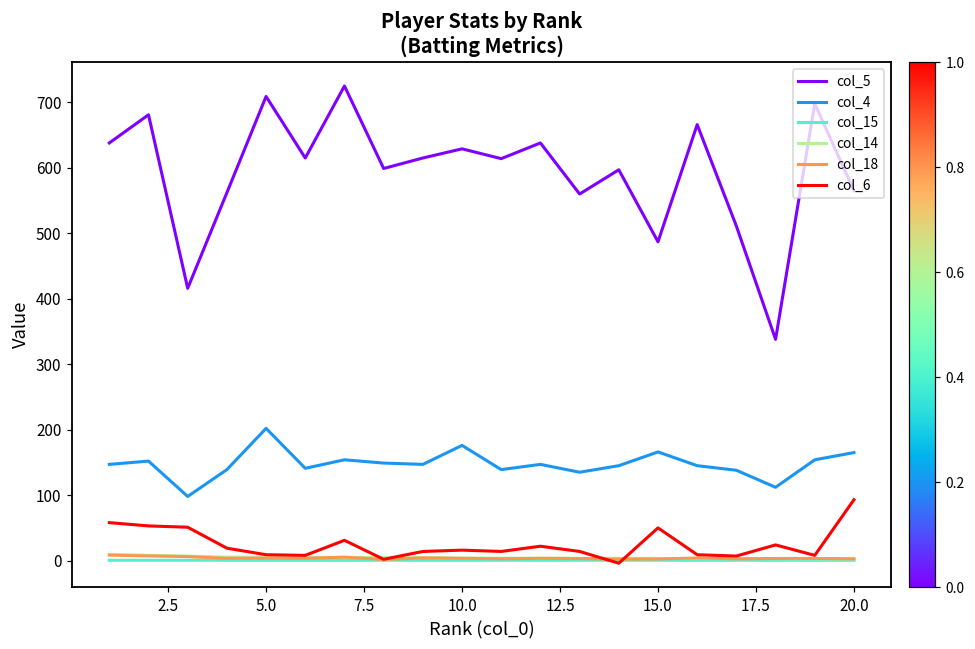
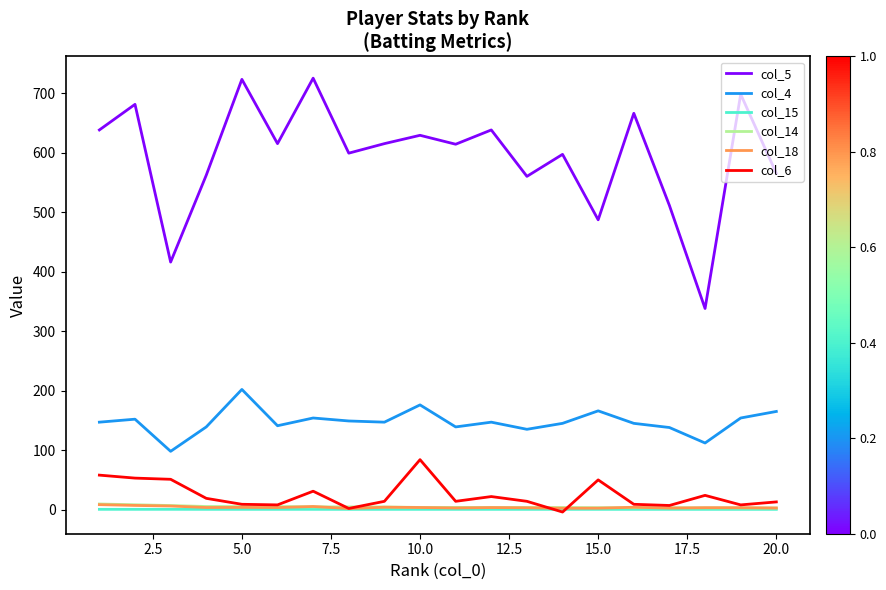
  {
    "col_5": {
-     "5.0": 710,
+     "5.0": 720,
      "10.0": 630,
      "15.0": 490
    },
    "col_4": {
      "5.0": 200,
      "10.0": 180,
      "15.0": 170,
      "20.0": 170
    },
    "col_6": {
-     "10.0": 20,
+     "10.0": 80,
      "15.0": 50,
-     "20.0": 90
+     "20.0": 10
    }
  }
